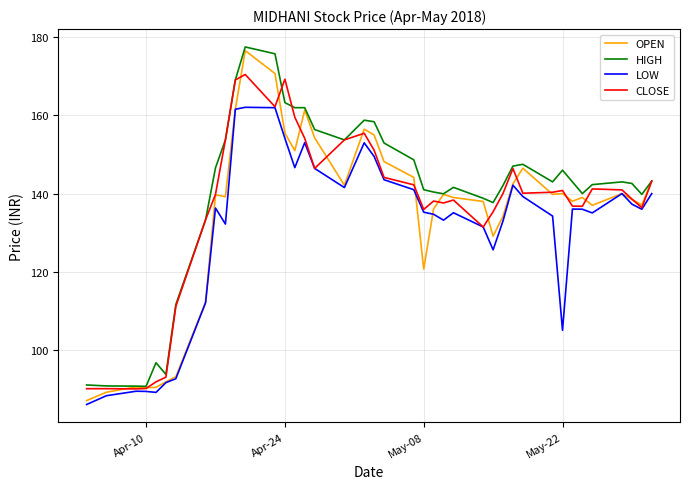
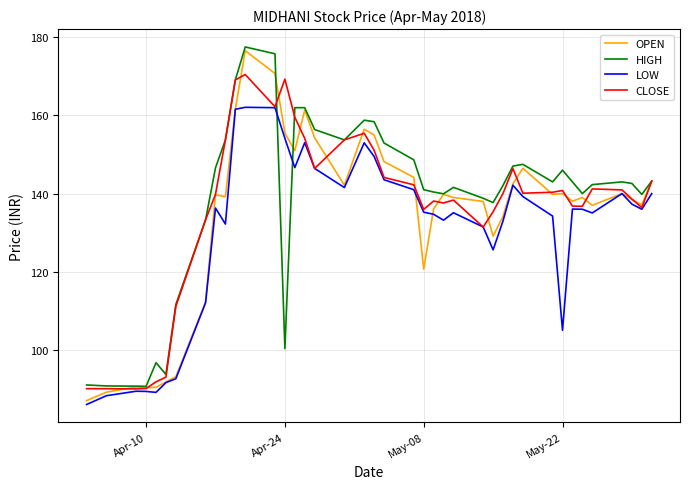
  {
    "OPEN": {
      "Apr-24": 156,
      "May-08": 121,
      "May-22": 140
    },
    "HIGH": {
-     "Apr-24": 163,
+     "Apr-24": 100,
      "May-08": 141,
      "May-22": 146
    },
    "LOW": {
      "Apr-10": 89,
      "Apr-24": 154,
      "May-08": 135,
      "May-22": 105
    },
    "CLOSE": {
      "Apr-24": 169,
      "May-08": 136,
      "May-22": 141
    }
  }
